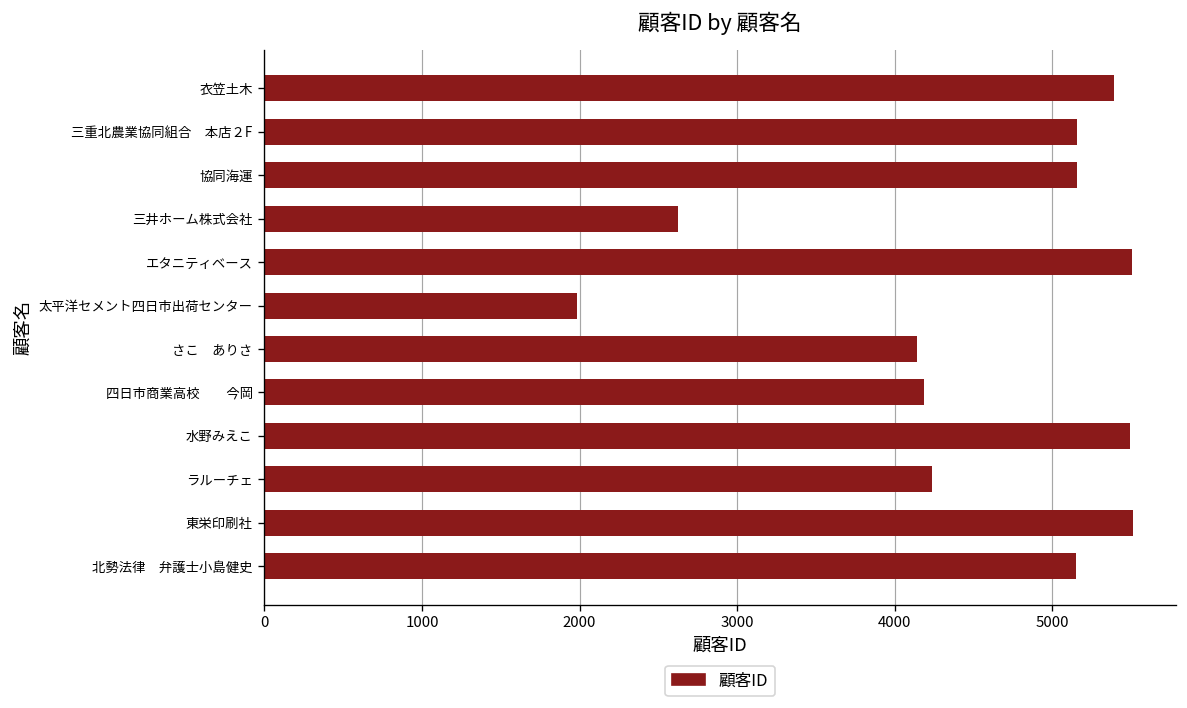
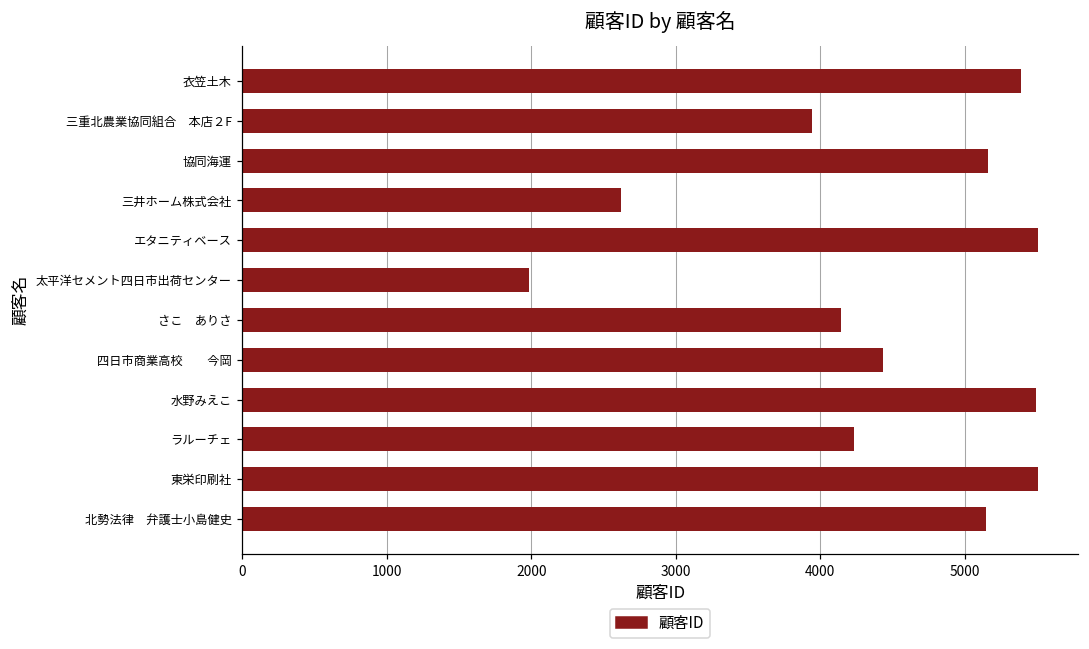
  {
    "衣笠土木": 5390,
-   "三重北農業協同組合 本店２F": 5160,
+   "三重北農業協同組合 本店２F": 3950,
    "協同海運": 5160,
    "三井ホーム株式会社": 2620,
    "エタニティベース": 5510,
    "太平洋セメント四日市出荷センター": 1990,
    "さこ ありさ": 4140,
-   "四日市商業高校 今岡": 4190,
+   "四日市商業高校 今岡": 4440,
    "水野みえこ": 5500,
    "ラルーチェ": 4230,
    "東栄印刷社": 5510,
    "北勢法律 弁護士小島健史": 5150
  }
